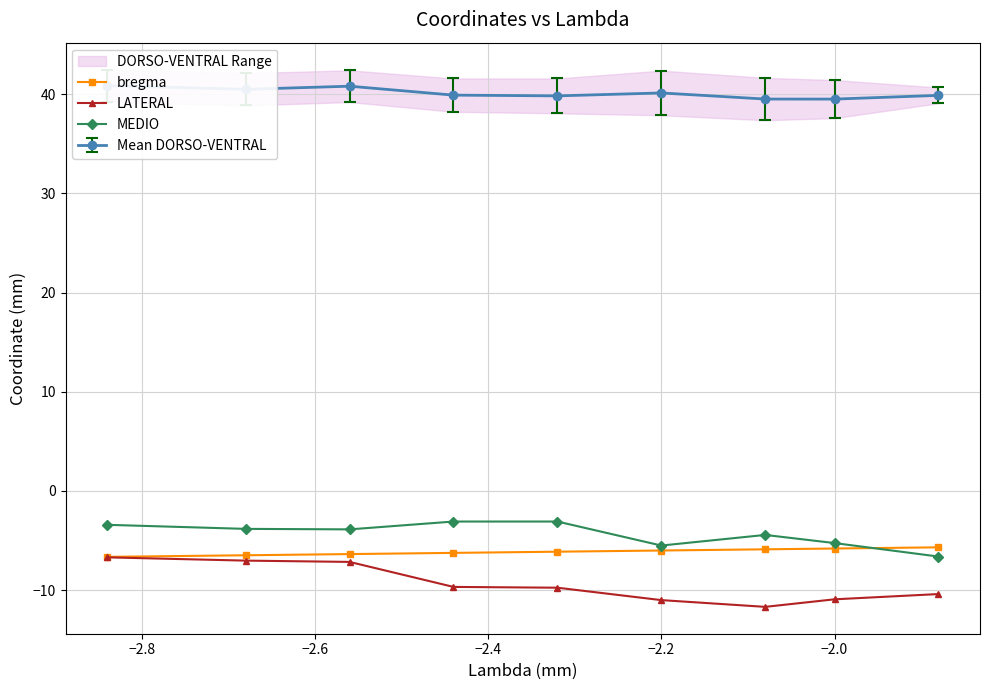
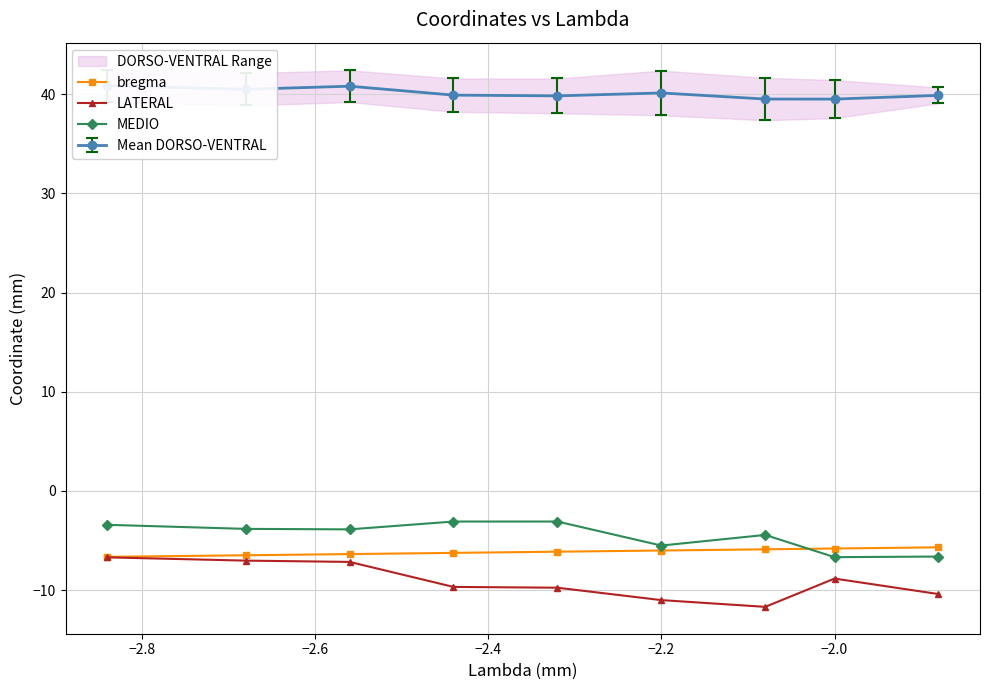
  {
    "DORSO-VENTRAL Range": {
      "−2.2": 42,
      "−2.0": 41
    },
    "bregma": {
      "−2.2": -6,
      "−2.0": -6
    },
    "LATERAL": {
      "−2.2": -11,
-     "−2.0": -11
+     "−2.0": -9
    },
    "MEDIO": {
      "−2.2": -6,
-     "−2.0": -5
+     "−2.0": -7
    }
  }
